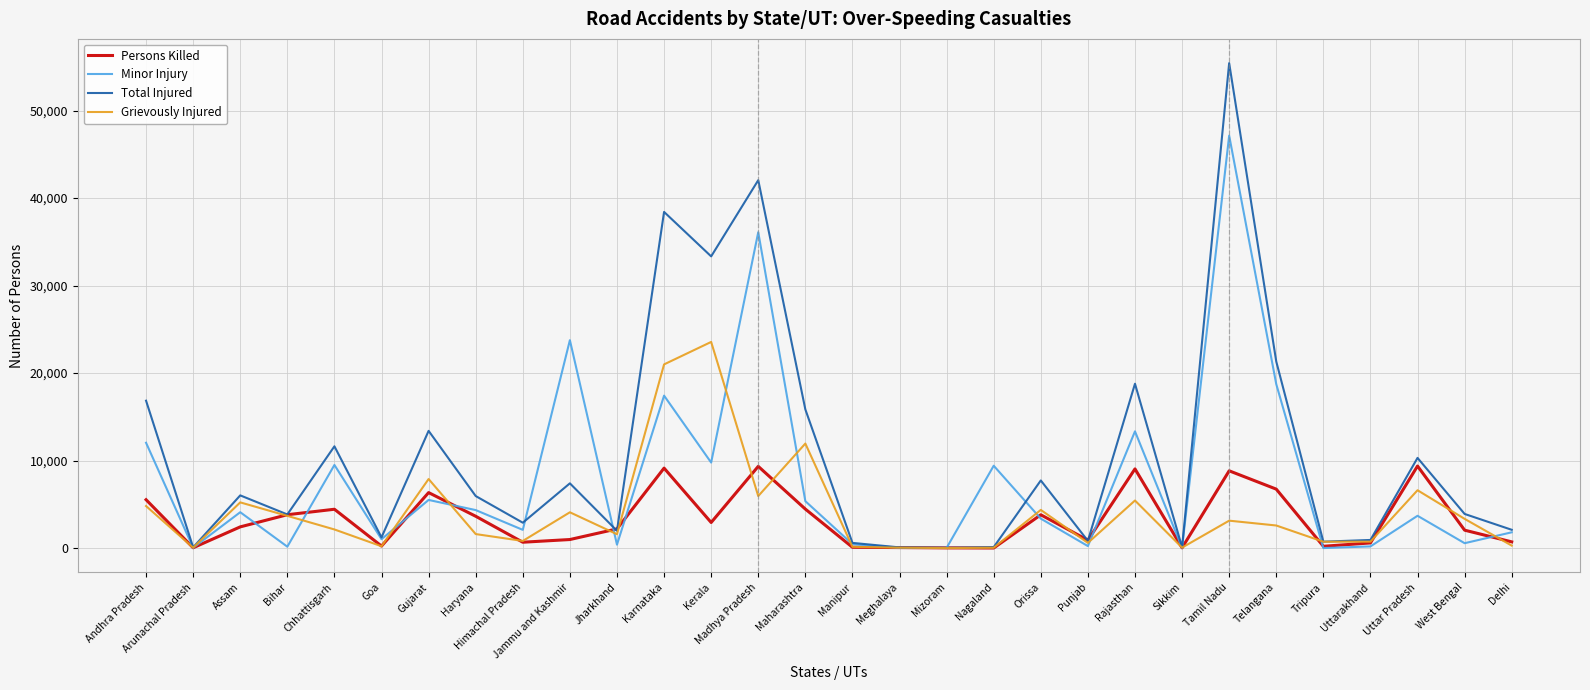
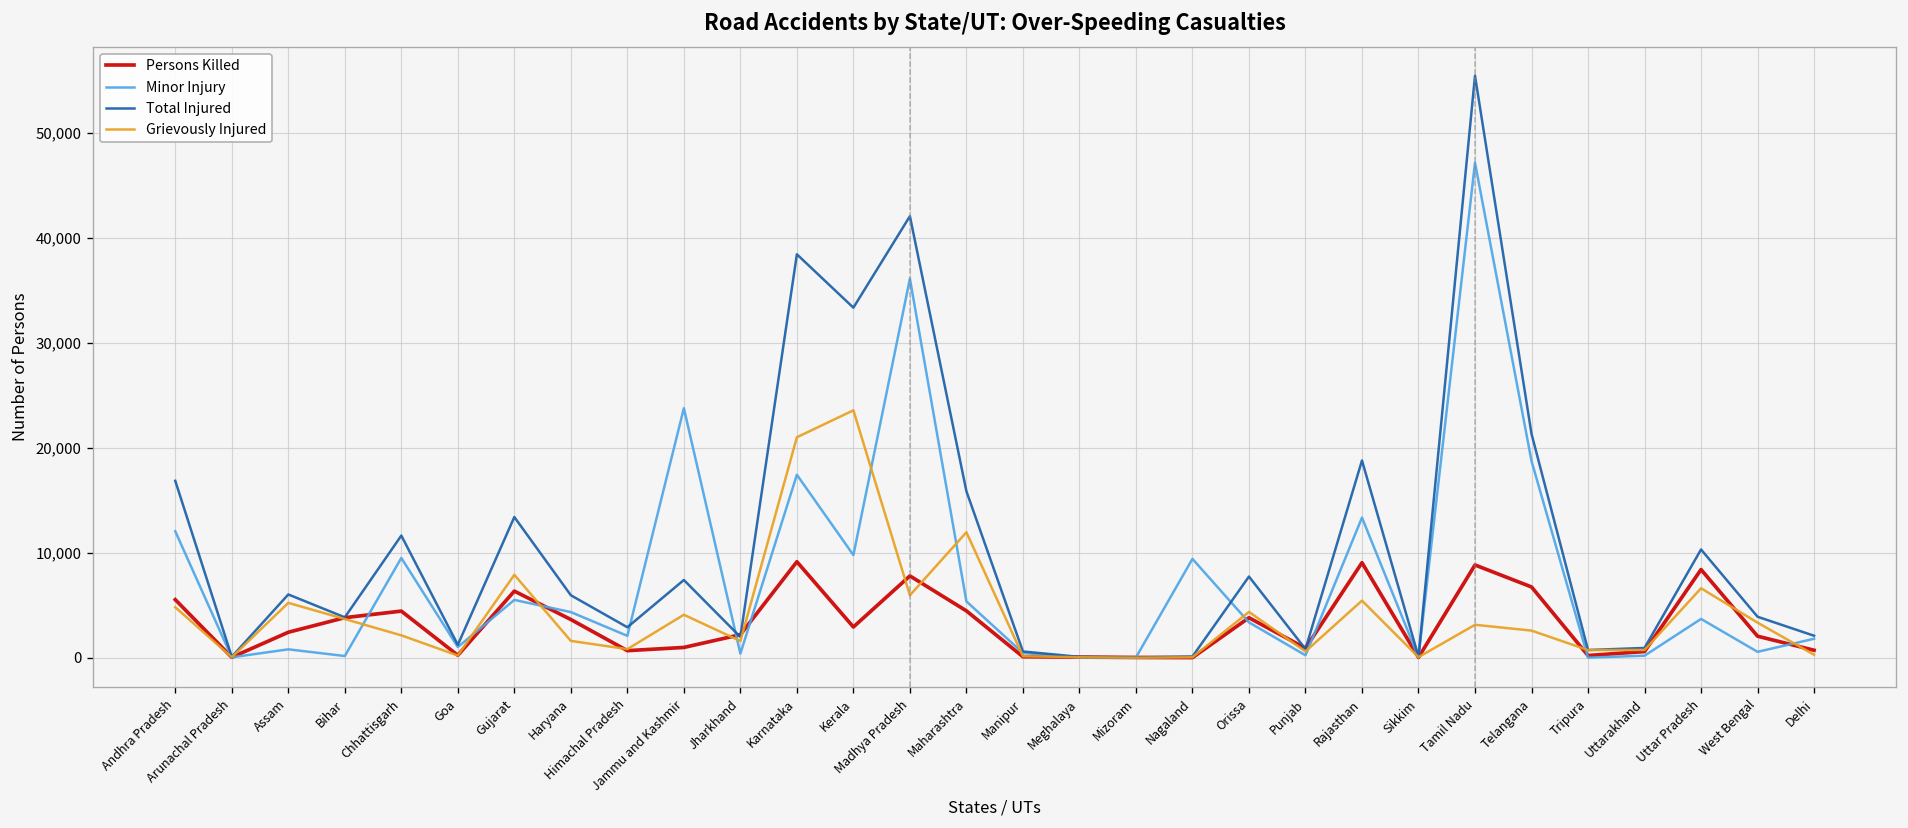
  {
    "Persons Killed": {
      "Andhra Pradesh": "6,000",
      "Assam": "2,000",
      "Chhattisgarh": "4,000",
      "Gujarat": "6,000",
      "Haryana": "4,000",
      "Jammu and Kashmir": "1,000",
      "Karnataka": "9,000",
      "Kerala": "3,000",
-     "Madhya Pradesh": "9,000",
+     "Madhya Pradesh": "8,000",
      "Maharashtra": "4,000",
      "Orissa": "4,000",
      "Rajasthan": "9,000",
      "Tamil Nadu": "9,000",
      "Telangana": "7,000",
-     "Uttar Pradesh": "9,000",
+     "Uttar Pradesh": "8,000",
      "West Bengal": "2,000",
      "Delhi": "1,000"
    },
    "Minor Injury": {
      "Andhra Pradesh": "12,000",
-     "Assam": "4,000",
+     "Assam": "1,000",
      "Bihar": "0",
      "Chhattisgarh": "10,000",
      "Gujarat": "6,000",
      "Haryana": "4,000",
      "Himachal Pradesh": "2,000",
      "Jammu and Kashmir": "24,000",
      "Jharkhand": "0",
      "Karnataka": "17,000",
      "Kerala": "10,000",
      "Madhya Pradesh": "36,000",
      "Maharashtra": "5,000",
      "Nagaland": "9,000",
      "Orissa": "3,000",
      "Punjab": "0",
      "Rajasthan": "13,000",
      "Tamil Nadu": "47,000",
      "Telangana": "19,000",
      "Uttarakhand": "0",
      "Uttar Pradesh": "4,000",
      "West Bengal": "1,000"
    },
    "Total Injured": {
      "Andhra Pradesh": "17,000",
      "Assam": "6,000",
      "Chhattisgarh": "12,000",
      "Gujarat": "13,000",
      "Haryana": "6,000",
      "Himachal Pradesh": "3,000",
      "Jammu and Kashmir": "7,000",
      "Karnataka": "38,000",
      "Kerala": "33,000",
      "Madhya Pradesh": "42,000",
      "Maharashtra": "16,000",
      "Orissa": "8,000",
      "Rajasthan": "19,000",
      "Tamil Nadu": "55,000",
      "Telangana": "21,000",
      "Uttar Pradesh": "10,000",
      "West Bengal": "4,000"
    },
    "Grievously Injured": {
      "Andhra Pradesh": "5,000",
      "Assam": "5,000",
      "Chhattisgarh": "2,000",
      "Gujarat": "8,000",
      "Haryana": "2,000",
      "Jammu and Kashmir": "4,000",
      "Jharkhand": "2,000",
      "Karnataka": "21,000",
      "Kerala": "24,000",
      "Madhya Pradesh": "6,000",
      "Maharashtra": "12,000",
      "Orissa": "4,000",
      "Rajasthan": "5,000",
      "Tamil Nadu": "3,000",
      "Telangana": "3,000",
      "Uttar Pradesh": "7,000",
      "West Bengal": "3,000",
      "Delhi": "0"
    }
  }
